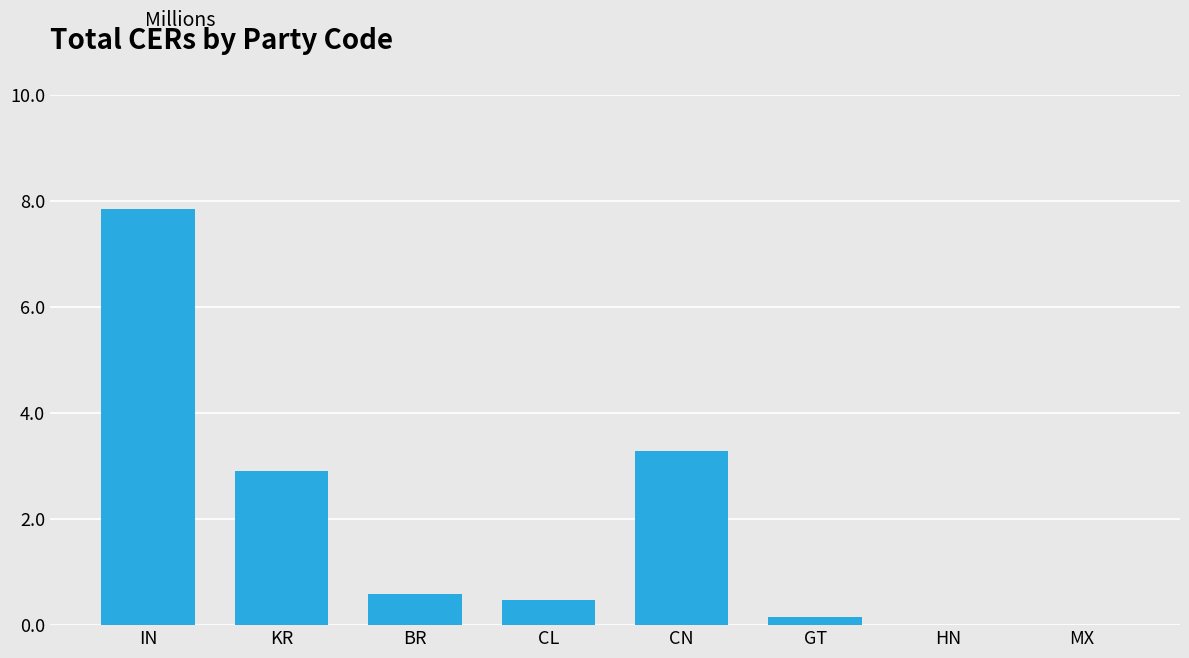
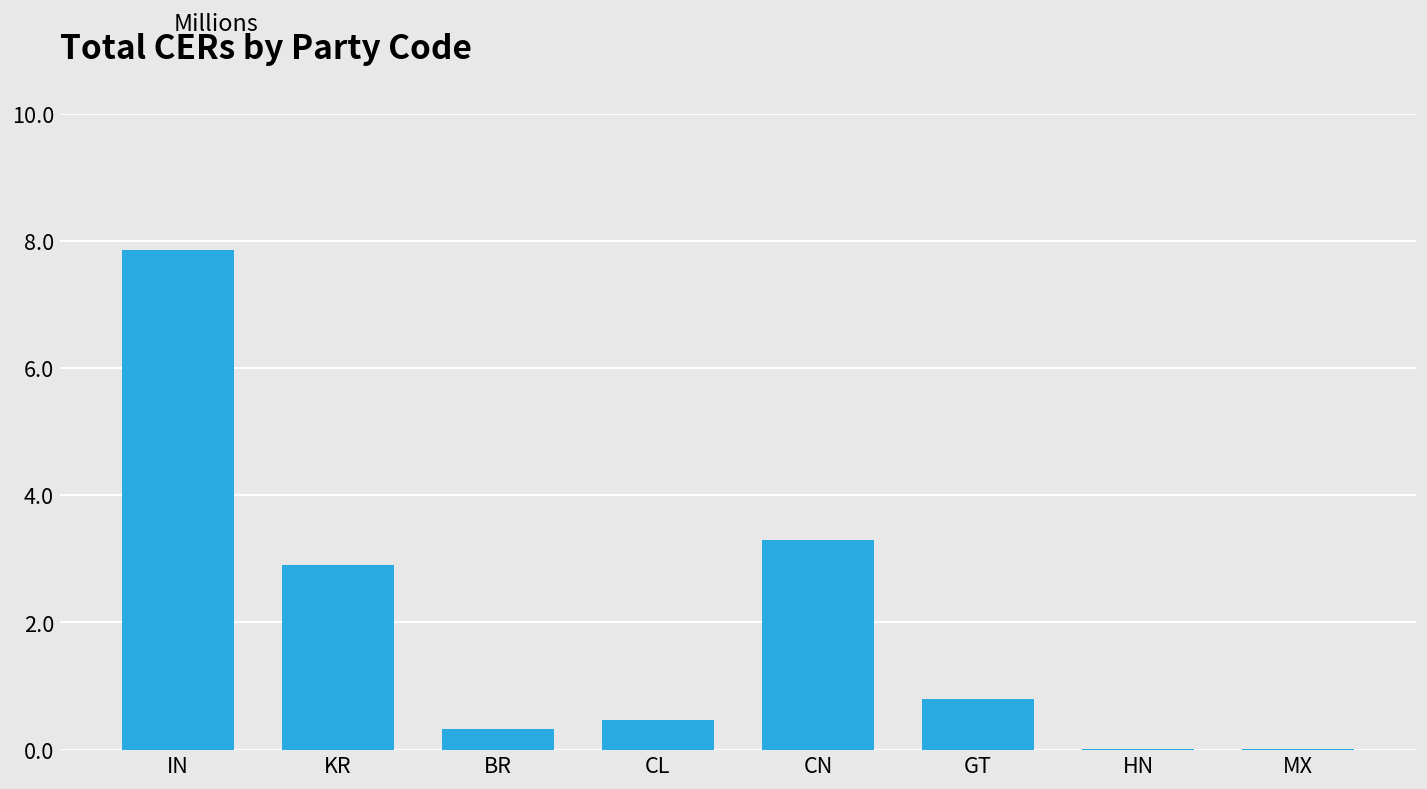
  {
    "IN": 7.9,
    "KR": 2.9,
-   "BR": 0.6,
+   "BR": 0.3,
    "CL": 0.5,
    "CN": 3.3,
-   "GT": 0.2
+   "GT": 0.8
  }
